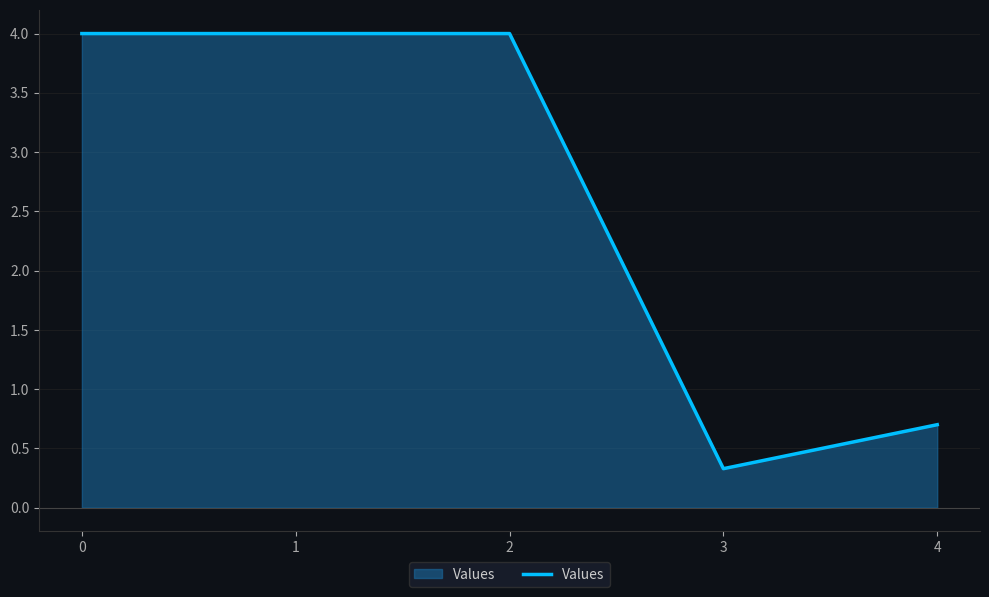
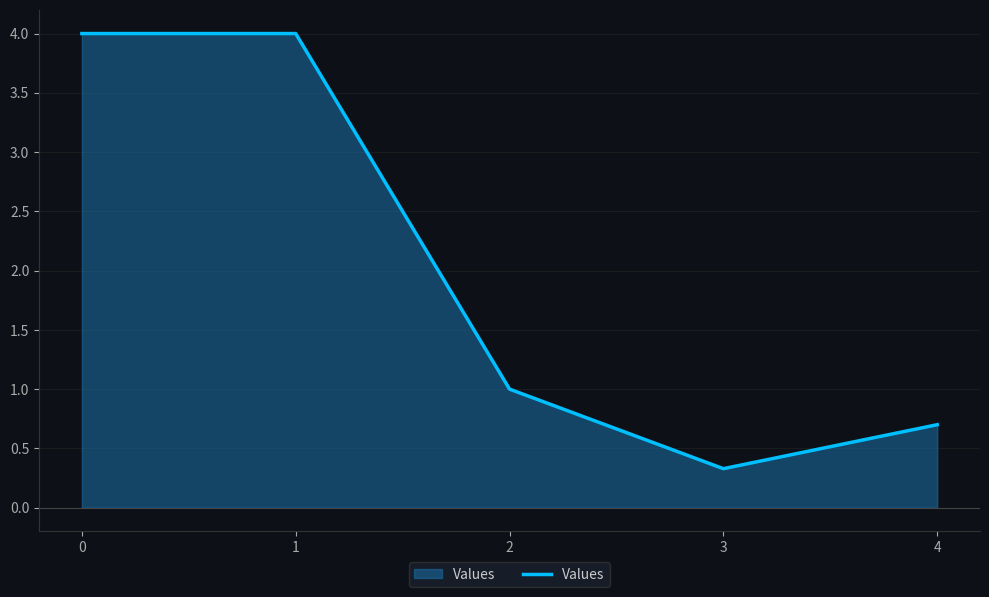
  {
    "0": 4,
    "1": 4,
-   "2": 4,
+   "2": 1,
    "3": 0.33,
    "4": 0.70
  }
